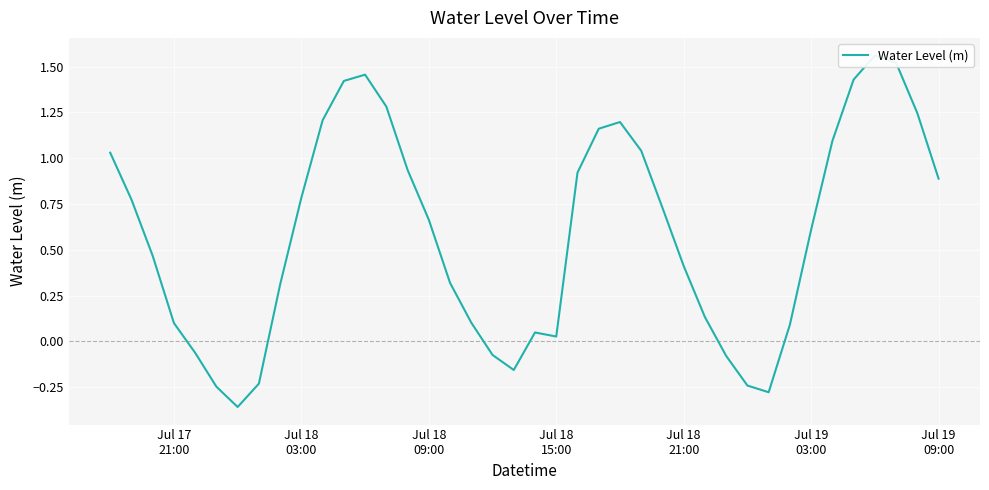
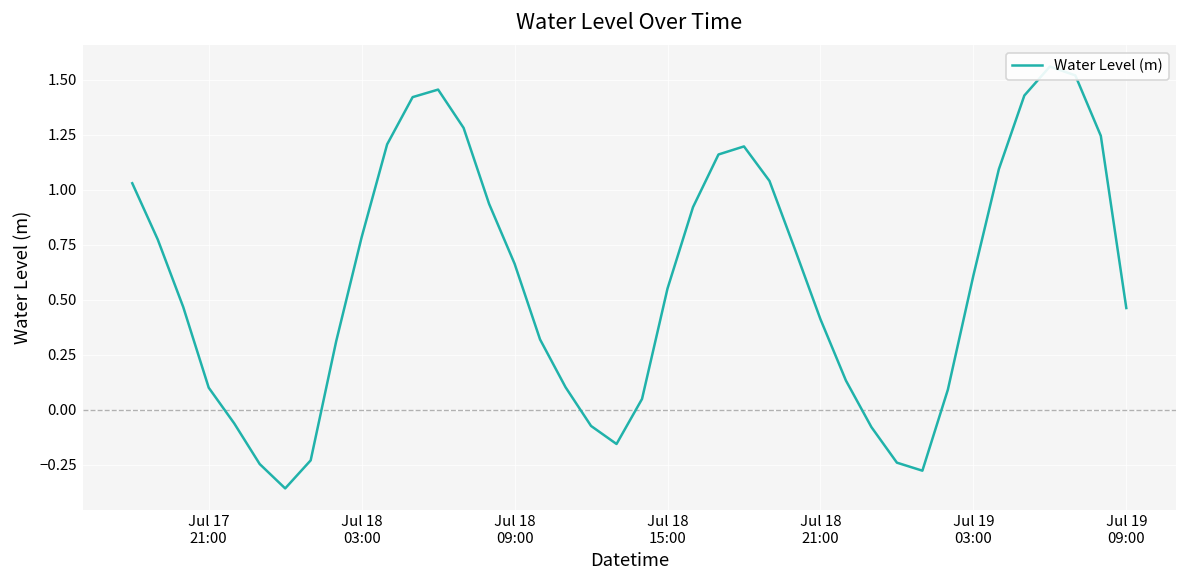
  {
    "Jul 17 21:00": 0.10,
    "Jul 18 03:00": 0.78,
    "Jul 18 09:00": 0.66,
-   "Jul 18 15:00": 0.03,
+   "Jul 18 15:00": 0.55,
    "Jul 18 21:00": 0.41,
    "Jul 19 03:00": 0.61,
-   "Jul 19 09:00": 0.89
+   "Jul 19 09:00": 0.46
  }
